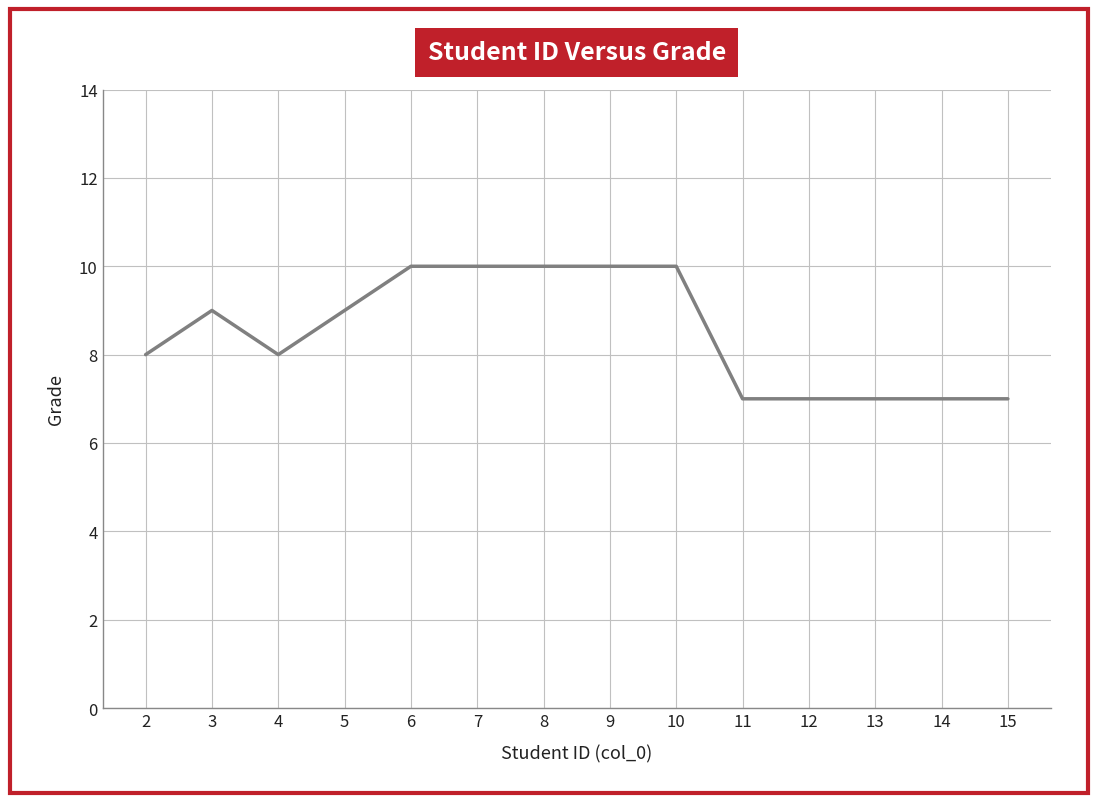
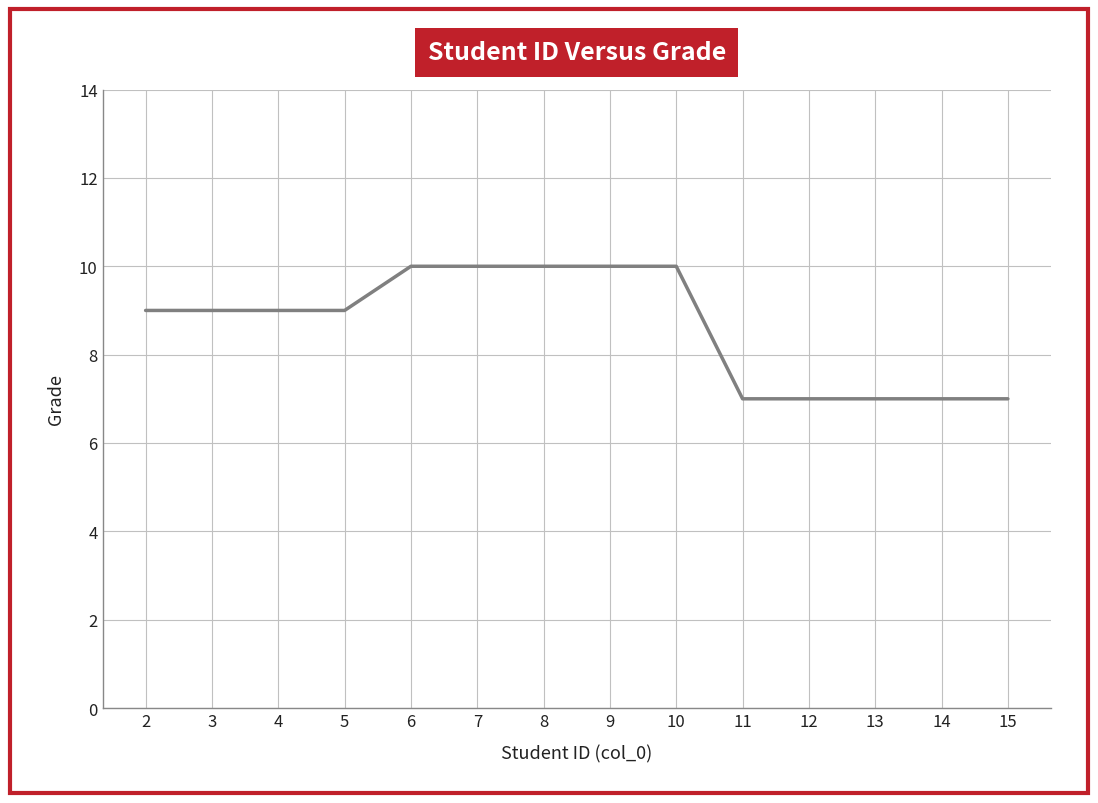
  {
-   "2": 8,
+   "2": 9,
    "3": 9,
-   "4": 8,
+   "4": 9,
    "5": 9,
    "6": 10,
    "7": 10,
    "8": 10,
    "9": 10,
    "10": 10,
    "11": 7,
    "12": 7,
    "13": 7,
    "14": 7,
    "15": 7
  }
